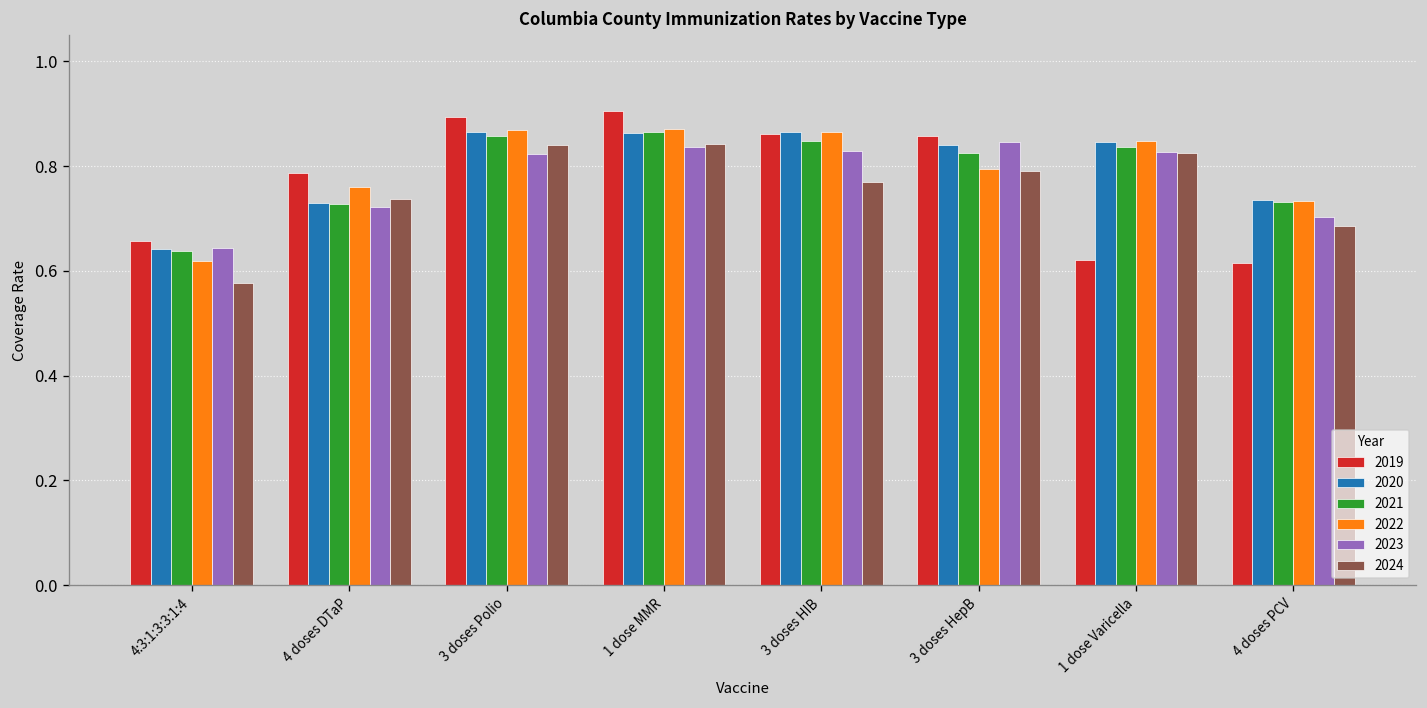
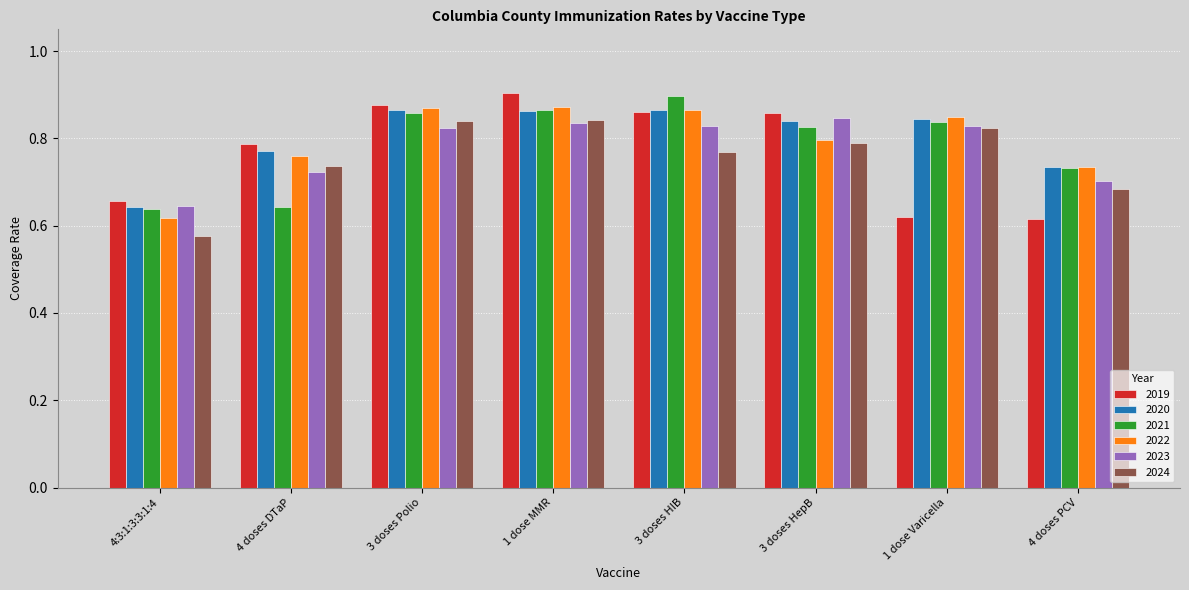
  {
    "2019": {
      "4:3:1:3:3:1:4": 0.66,
      "4 doses DTaP": 0.79,
-     "3 doses Polio": 0.89,
+     "3 doses Polio": 0.88,
      "1 dose MMR": 0.90,
      "3 doses HIB": 0.86,
      "3 doses HepB": 0.86,
      "1 dose Varicella": 0.62,
      "4 doses PCV": 0.61
    },
    "2020": {
      "4:3:1:3:3:1:4": 0.64,
-     "4 doses DTaP": 0.73,
+     "4 doses DTaP": 0.77,
      "3 doses Polio": 0.87,
      "1 dose MMR": 0.86,
      "3 doses HIB": 0.87,
      "3 doses HepB": 0.84,
      "1 dose Varicella": 0.85,
      "4 doses PCV": 0.73
    },
    "2021": {
      "4:3:1:3:3:1:4": 0.64,
-     "4 doses DTaP": 0.73,
+     "4 doses DTaP": 0.64,
      "3 doses Polio": 0.86,
      "1 dose MMR": 0.86,
-     "3 doses HIB": 0.85,
+     "3 doses HIB": 0.90,
      "3 doses HepB": 0.83,
      "1 dose Varicella": 0.84,
      "4 doses PCV": 0.73
    },
    "2022": {
      "4:3:1:3:3:1:4": 0.62,
      "4 doses DTaP": 0.76,
      "3 doses Polio": 0.87,
      "1 dose MMR": 0.87,
      "3 doses HIB": 0.86,
      "3 doses HepB": 0.80,
      "1 dose Varicella": 0.85,
      "4 doses PCV": 0.73
    },
    "2023": {
      "4:3:1:3:3:1:4": 0.64,
      "4 doses DTaP": 0.72,
      "3 doses Polio": 0.82,
      "1 dose MMR": 0.84,
      "3 doses HIB": 0.83,
      "3 doses HepB": 0.85,
      "1 dose Varicella": 0.83,
      "4 doses PCV": 0.70
    },
    "2024": {
      "4:3:1:3:3:1:4": 0.58,
      "4 doses DTaP": 0.74,
      "3 doses Polio": 0.84,
      "1 dose MMR": 0.84,
      "3 doses HIB": 0.77,
      "3 doses HepB": 0.79,
      "1 dose Varicella": 0.82,
      "4 doses PCV": 0.69
    }
  }
